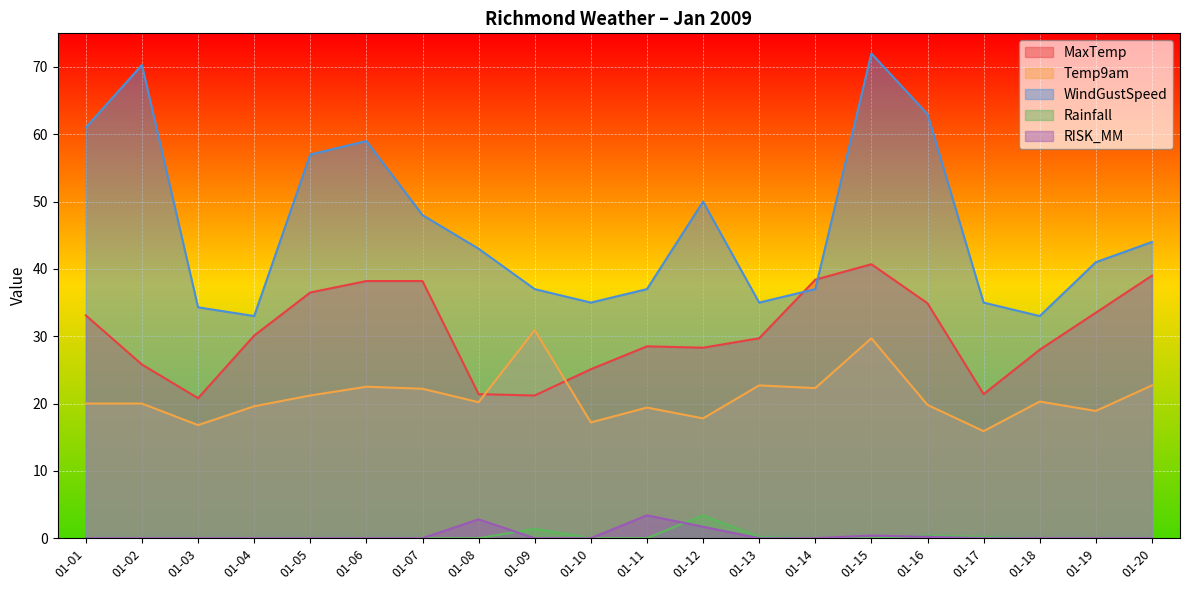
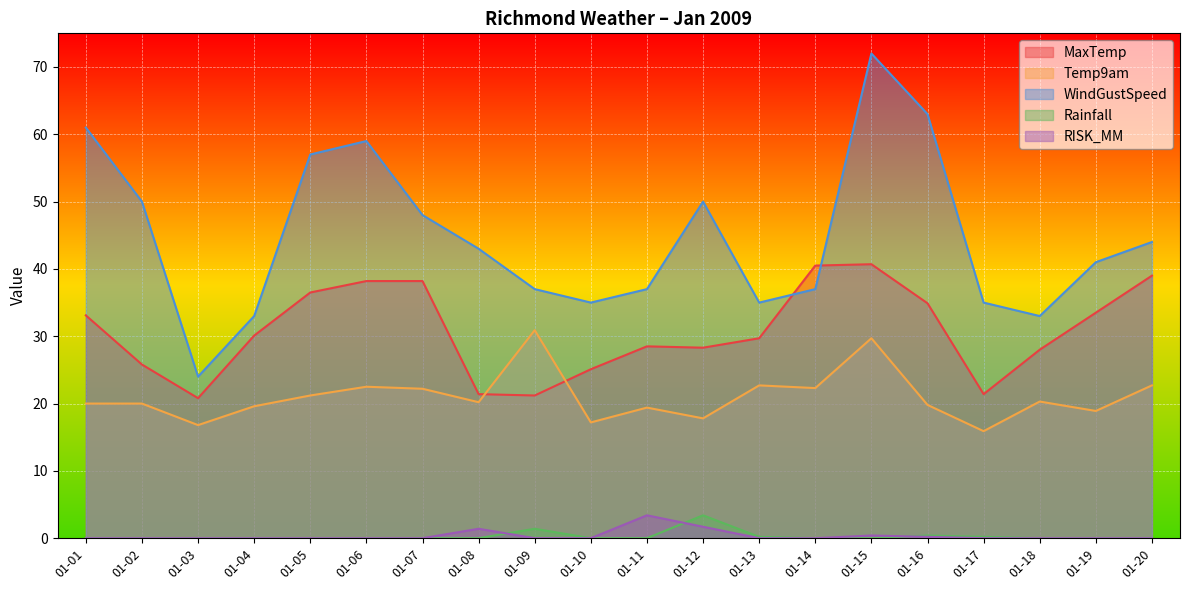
  {
    "MaxTemp": {
      "01-01": 33,
      "01-02": 26,
      "01-03": 21,
      "01-04": 30,
      "01-05": 37,
      "01-06": 38,
      "01-07": 38,
      "01-08": 21,
      "01-09": 21,
      "01-10": 25,
      "01-11": 29,
      "01-12": 28,
      "01-13": 30,
-     "01-14": 38,
+     "01-14": 41,
      "01-15": 41,
      "01-16": 35,
      "01-17": 21,
      "01-18": 28,
      "01-19": 34,
      "01-20": 39
    },
    "Temp9am": {
      "01-01": 20,
      "01-02": 20,
      "01-03": 17,
      "01-04": 20,
      "01-05": 21,
      "01-06": 23,
      "01-07": 22,
      "01-08": 20,
      "01-09": 31,
      "01-10": 17,
      "01-11": 19,
      "01-12": 18,
      "01-13": 23,
      "01-14": 22,
      "01-15": 30,
      "01-16": 20,
      "01-17": 16,
      "01-18": 20,
      "01-19": 19,
      "01-20": 23
    },
    "WindGustSpeed": {
      "01-01": 61,
-     "01-02": 70,
-     "01-03": 34,
+     "01-02": 50,
+     "01-03": 24,
      "01-04": 33,
      "01-05": 57,
      "01-06": 59,
      "01-07": 48,
      "01-08": 43,
      "01-09": 37,
      "01-10": 35,
      "01-11": 37,
      "01-12": 50,
      "01-13": 35,
      "01-14": 37,
      "01-15": 72,
      "01-16": 63,
      "01-17": 35,
      "01-18": 33,
      "01-19": 41,
      "01-20": 44
    },
    "Rainfall": {
      "01-08": 0,
      "01-09": 1,
      "01-11": 0,
      "01-12": 3,
      "01-15": 0
    },
    "RISK_MM": {
-     "01-08": 3,
+     "01-08": 1,
      "01-09": 0,
      "01-11": 3,
      "01-12": 2,
      "01-15": 0
    }
  }
